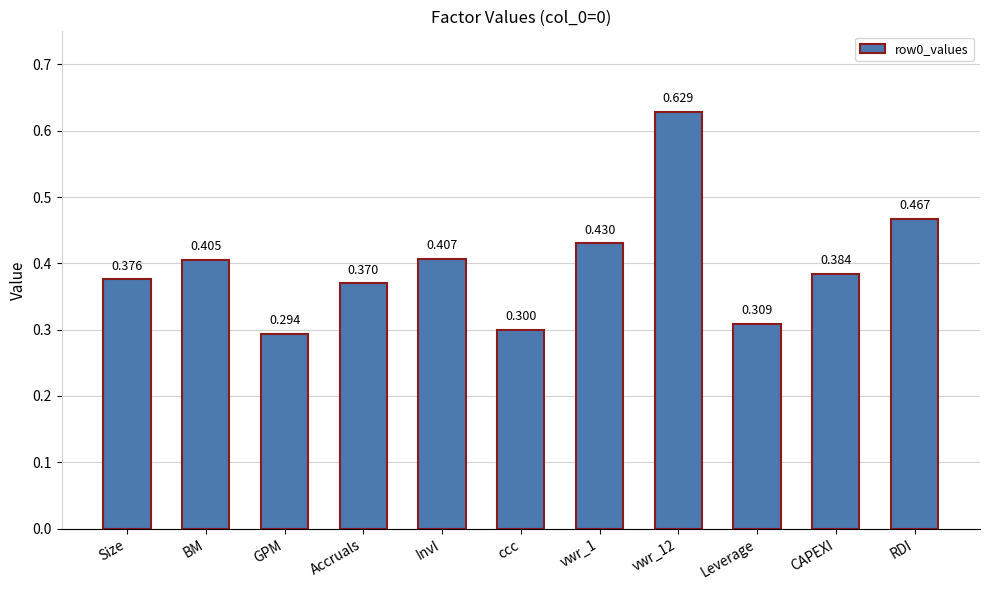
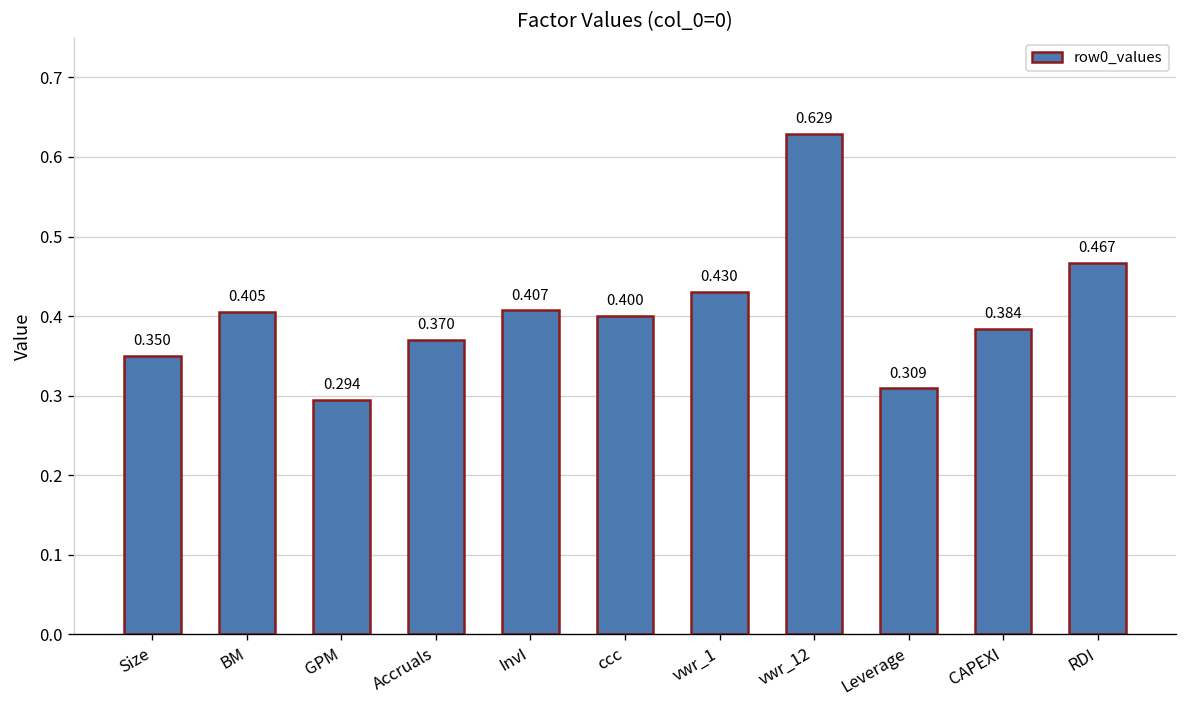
  {
-   "Size": 0.376,
+   "Size": 0.350,
    "BM": 0.405,
    "GPM": 0.294,
    "Accruals": 0.370,
    "InvI": 0.407,
-   "ccc": 0.300,
+   "ccc": 0.400,
    "vwr_1": 0.430,
    "vwr_12": 0.629,
    "Leverage": 0.309,
    "CAPEXI": 0.384,
    "RDI": 0.467
  }
